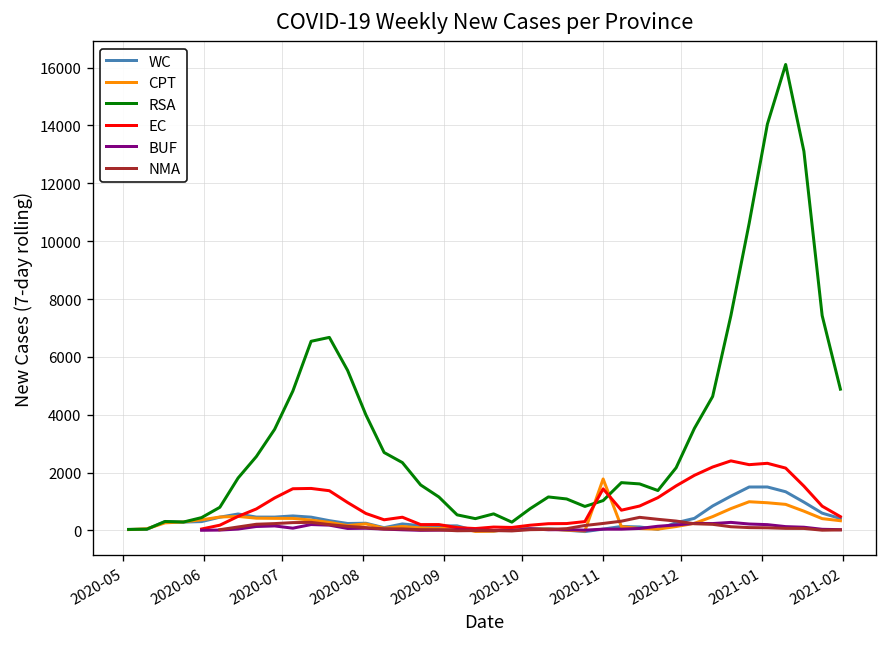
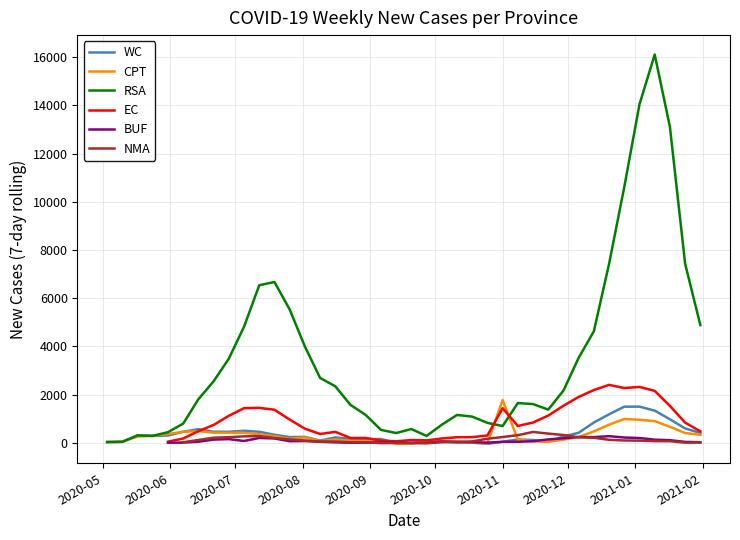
  {
    "CPT": {
      "2020-11": 1800
    },
    "RSA": {
-     "2020-11": 1000
+     "2020-11": 700
    },
    "EC": {
      "2020-11": 1400
    },
    "NMA": {
      "2020-11": 200
    }
  }
